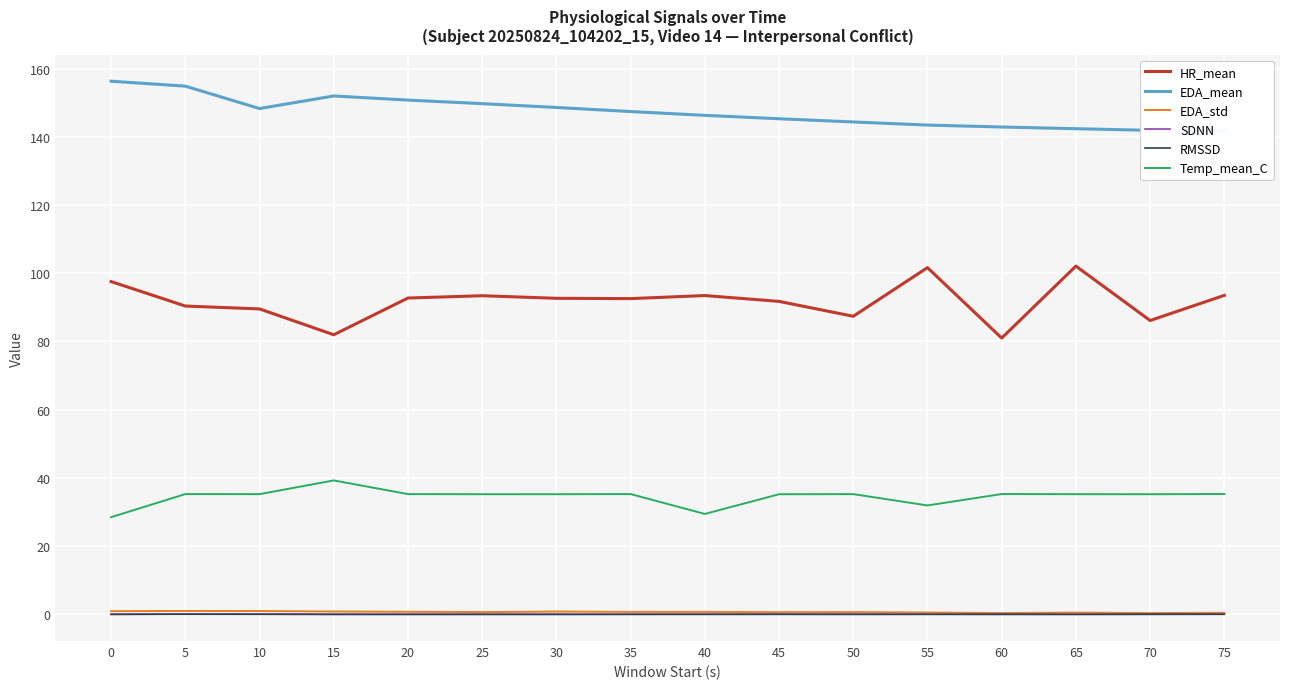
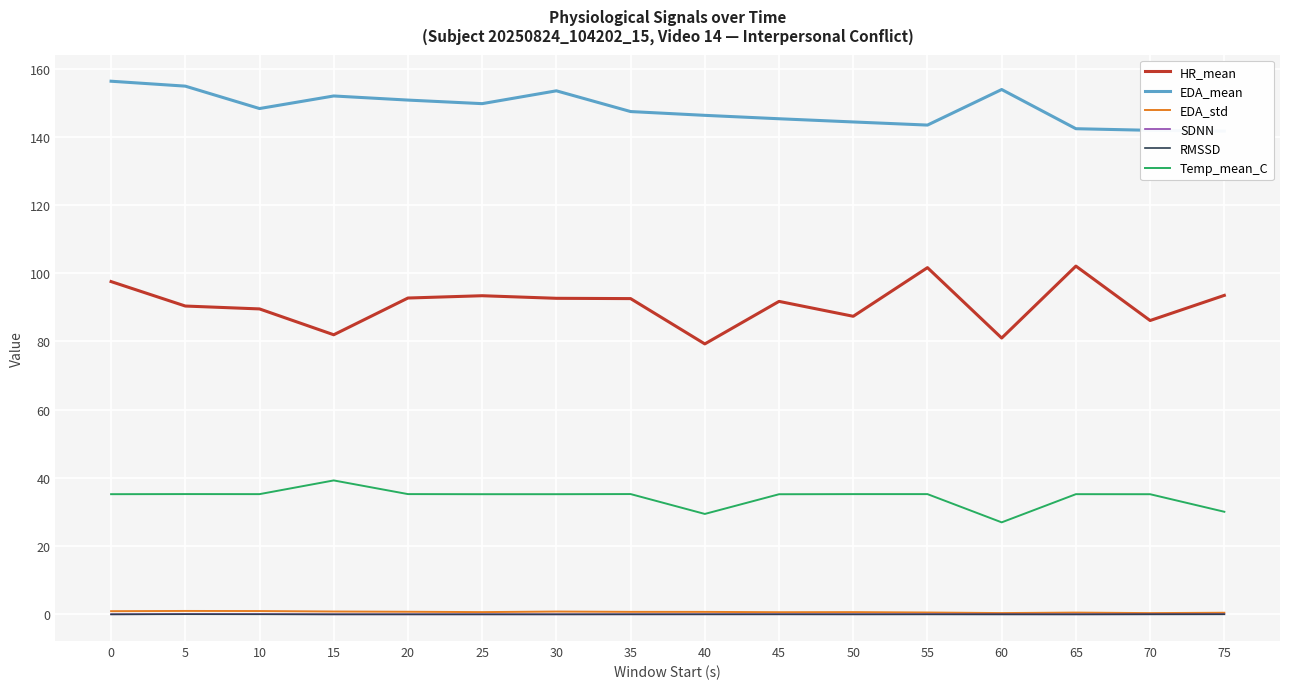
  {
    "HR_mean": {
      "0": 98,
      "5": 90,
      "10": 90,
      "15": 82,
      "20": 93,
      "25": 93,
      "30": 93,
      "35": 93,
-     "40": 93,
+     "40": 79,
      "45": 92,
      "50": 87,
      "55": 102,
      "60": 81,
      "65": 102,
      "70": 86,
      "75": 94
    },
    "EDA_mean": {
      "0": 156,
      "5": 155,
      "10": 148,
      "15": 152,
      "20": 151,
      "25": 150,
-     "30": 149,
+     "30": 153,
      "35": 147,
      "40": 146,
      "45": 145,
      "50": 144,
      "55": 143,
-     "60": 143,
+     "60": 154,
      "65": 142
    },
    "EDA_std": {
      "0": 1,
      "5": 1,
      "10": 1,
      "15": 1,
      "30": 1
    },
    "RMSSD": {
      "0": 0,
      "5": 0,
      "10": 0,
      "15": 0,
      "30": 0
    },
    "Temp_mean_C": {
-     "0": 28,
+     "0": 35,
      "5": 35,
      "10": 35,
      "15": 39,
      "20": 35,
      "25": 35,
      "30": 35,
      "35": 35,
      "40": 29,
      "45": 35,
      "50": 35,
-     "55": 32,
-     "60": 35,
+     "55": 35,
+     "60": 27,
      "65": 35,
      "70": 35,
-     "75": 35
+     "75": 30
    }
  }
